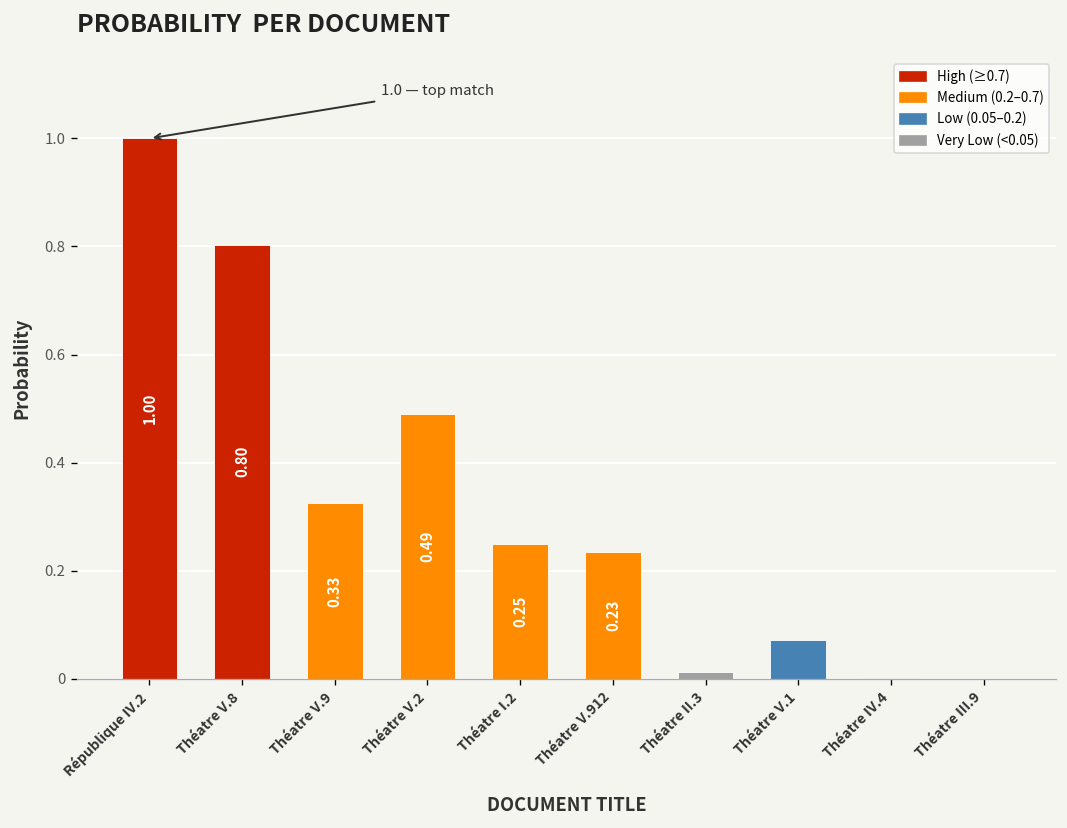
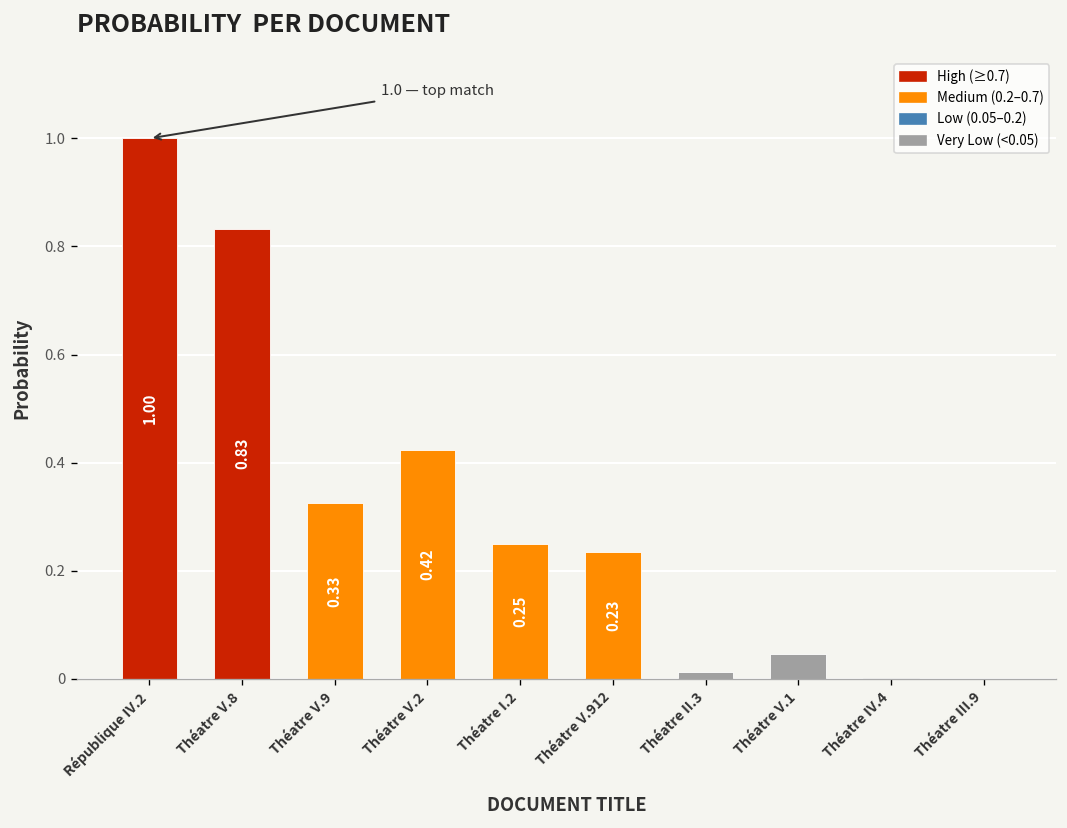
  {
    "République IV.2": 1.0,
-   "Théatre V.8": 0.80,
+   "Théatre V.8": 0.83,
    "Théatre V.9": 0.33,
-   "Théatre V.2": 0.49,
+   "Théatre V.2": 0.42,
    "Théatre I.2": 0.25,
    "Théatre V.912": 0.23,
-   "Théatre V.1": 0.07
+   "Théatre V.1": 0.05
  }
